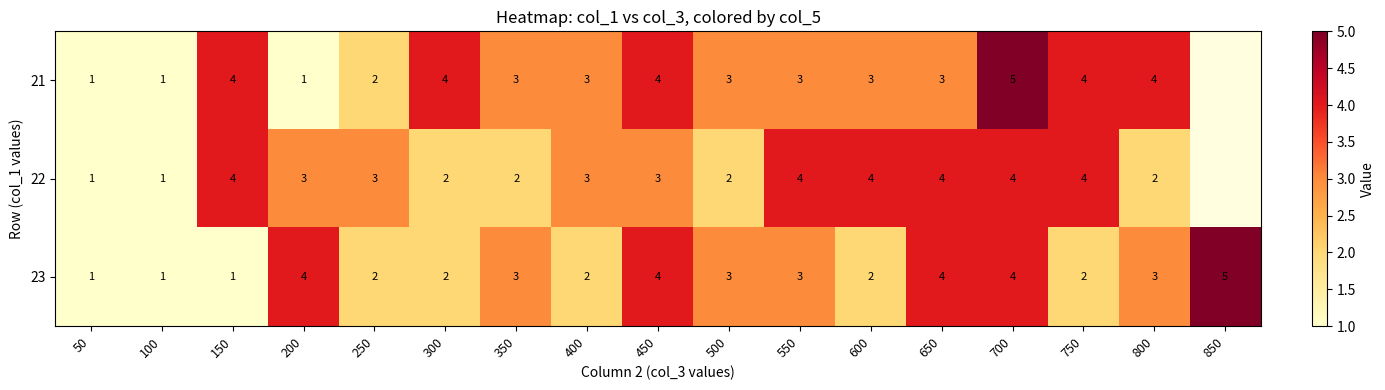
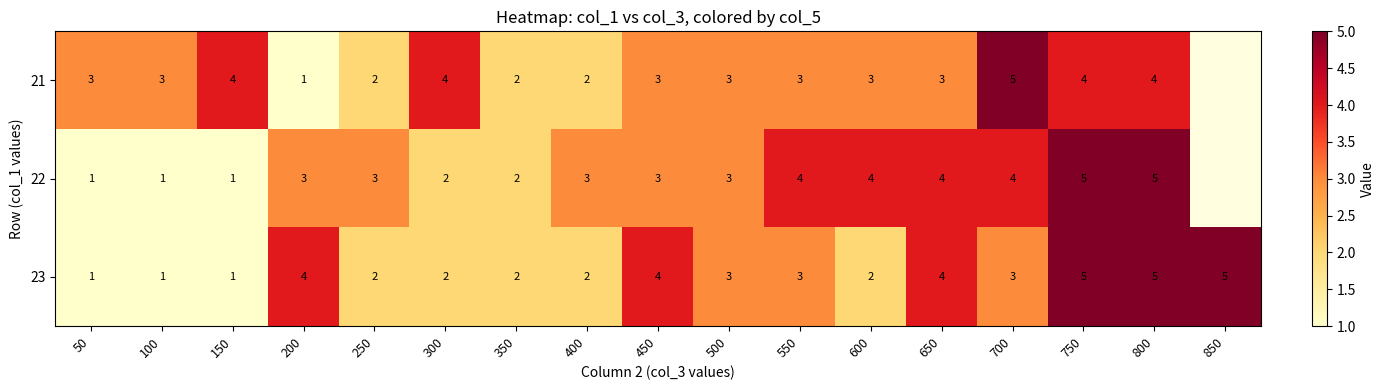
  {
    "21": {
-     "50": 1,
-     "100": 1,
+     "50": 3,
+     "100": 3,
      "150": 4,
      "200": 1,
      "250": 2,
      "300": 4,
-     "350": 3,
-     "400": 3,
-     "450": 4,
+     "350": 2,
+     "400": 2,
+     "450": 3,
      "500": 3,
      "550": 3,
      "600": 3,
      "650": 3,
      "700": 5,
      "750": 4,
      "800": 4
    },
    "22": {
      "50": 1,
      "100": 1,
-     "150": 4,
+     "150": 1,
      "200": 3,
      "250": 3,
      "300": 2,
      "350": 2,
      "400": 3,
      "450": 3,
-     "500": 2,
+     "500": 3,
      "550": 4,
      "600": 4,
      "650": 4,
      "700": 4,
-     "750": 4,
-     "800": 2
+     "750": 5,
+     "800": 5
    },
    "23": {
      "50": 1,
      "100": 1,
      "150": 1,
      "200": 4,
      "250": 2,
      "300": 2,
-     "350": 3,
+     "350": 2,
      "400": 2,
      "450": 4,
      "500": 3,
      "550": 3,
      "600": 2,
      "650": 4,
-     "700": 4,
-     "750": 2,
-     "800": 3,
+     "700": 3,
+     "750": 5,
+     "800": 5,
      "850": 5
    }
  }
